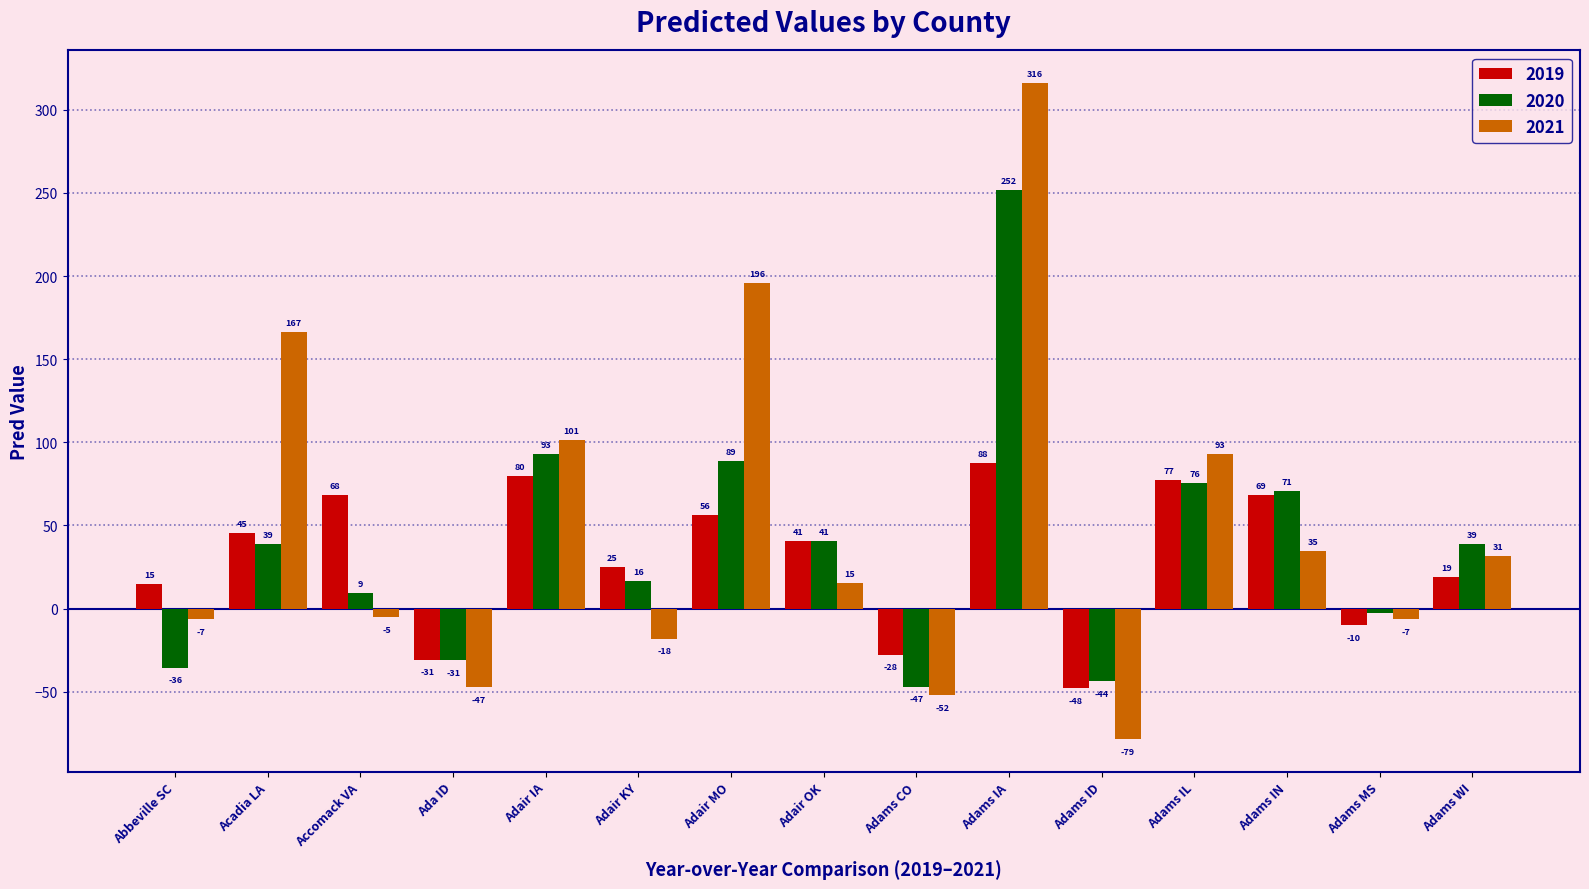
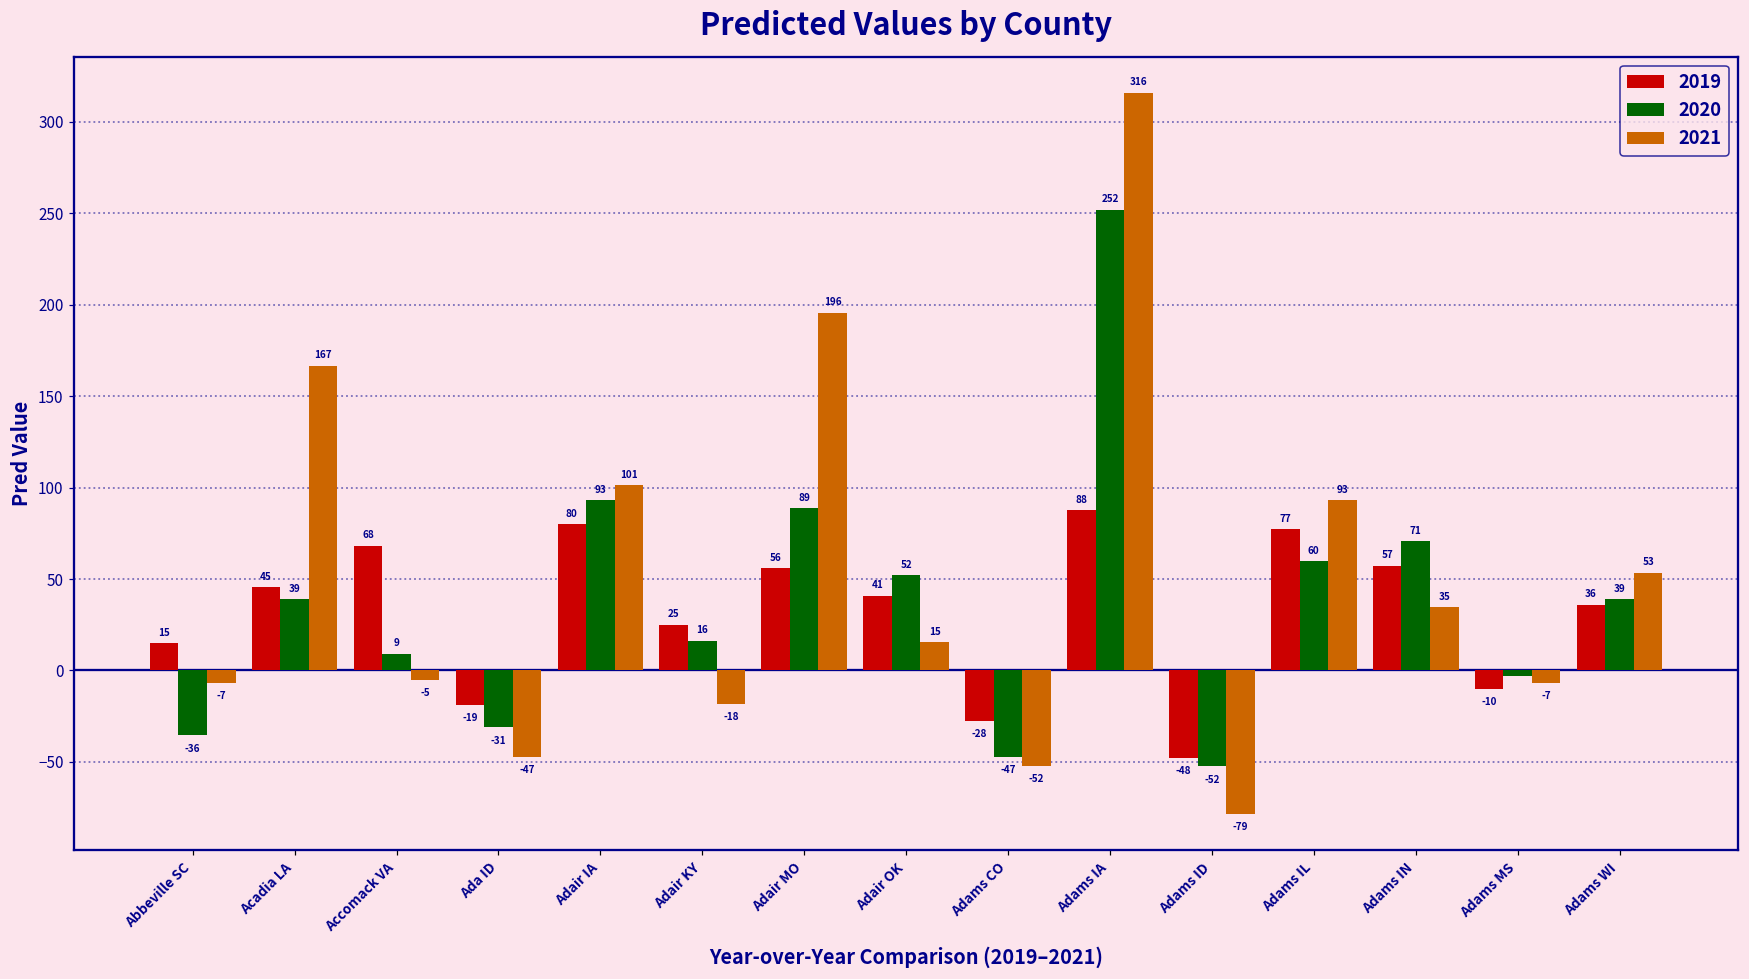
  {
    "2019": {
      "Abbeville SC": 15,
      "Acadia LA": 45,
      "Accomack VA": 68,
-     "Ada ID": -31,
+     "Ada ID": -19,
      "Adair IA": 80,
      "Adair KY": 25,
      "Adair MO": 56,
      "Adair OK": 41,
      "Adams CO": -28,
      "Adams IA": 88,
      "Adams ID": -48,
      "Adams IL": 77,
-     "Adams IN": 69,
+     "Adams IN": 57,
      "Adams MS": -10,
-     "Adams WI": 19
+     "Adams WI": 36
    },
    "2020": {
      "Abbeville SC": -36,
      "Acadia LA": 39,
      "Accomack VA": 9,
      "Ada ID": -31,
      "Adair IA": 93,
      "Adair KY": 16,
      "Adair MO": 89,
-     "Adair OK": 41,
+     "Adair OK": 52,
      "Adams CO": -47,
      "Adams IA": 252,
-     "Adams ID": -44,
-     "Adams IL": 76,
+     "Adams ID": -52,
+     "Adams IL": 60,
      "Adams IN": 71,
      "Adams WI": 39
    },
    "2021": {
      "Abbeville SC": -7,
      "Acadia LA": 167,
      "Accomack VA": -5,
      "Ada ID": -47,
      "Adair IA": 101,
      "Adair KY": -18,
      "Adair MO": 196,
      "Adair OK": 15,
      "Adams CO": -52,
      "Adams IA": 316,
      "Adams ID": -79,
      "Adams IL": 93,
      "Adams IN": 35,
      "Adams MS": -7,
-     "Adams WI": 31
+     "Adams WI": 53
    }
  }
